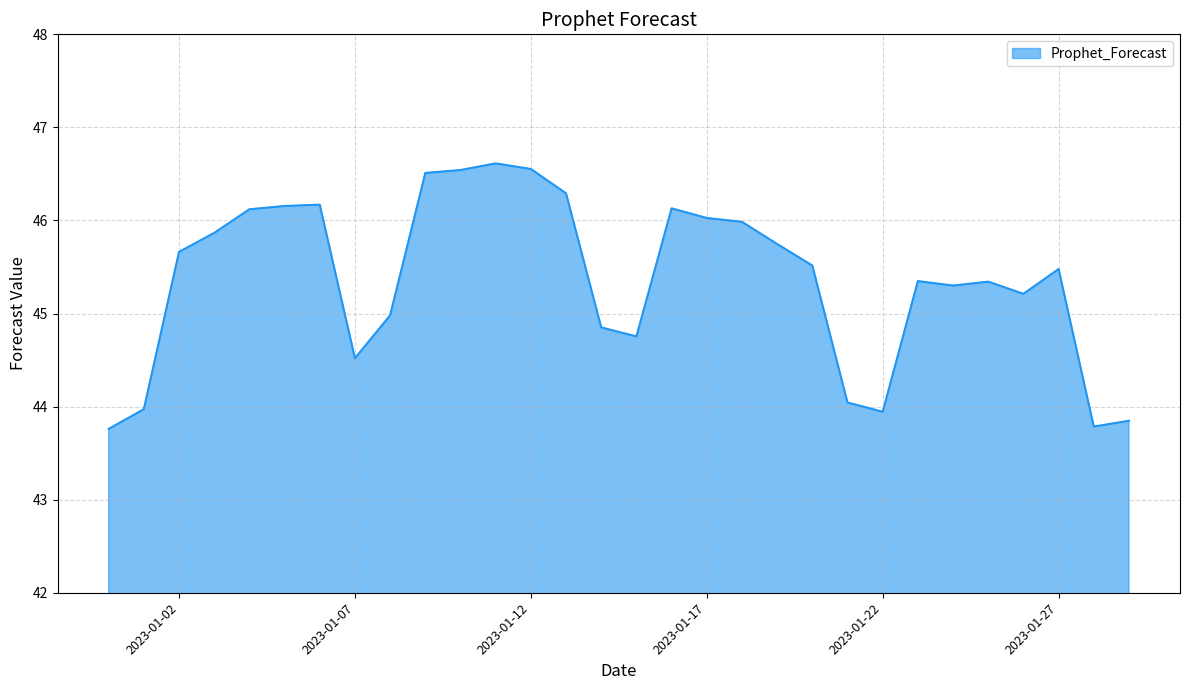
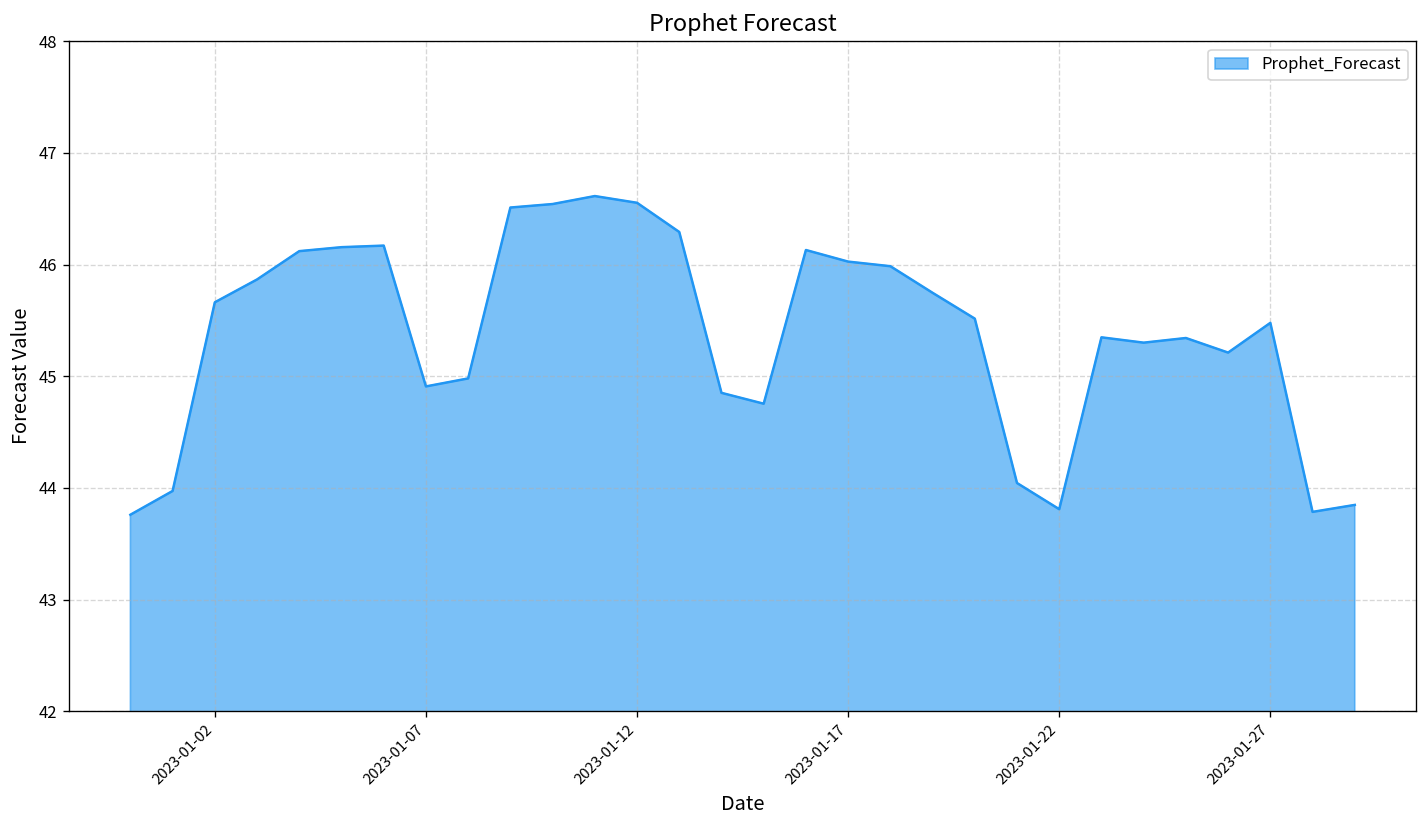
  {
    "2023-01-02": 45.7,
-   "2023-01-07": 44.5,
+   "2023-01-07": 44.9,
    "2023-01-12": 46.6,
    "2023-01-17": 46.0,
-   "2023-01-22": 43.9,
+   "2023-01-22": 43.8,
    "2023-01-27": 45.5
  }
